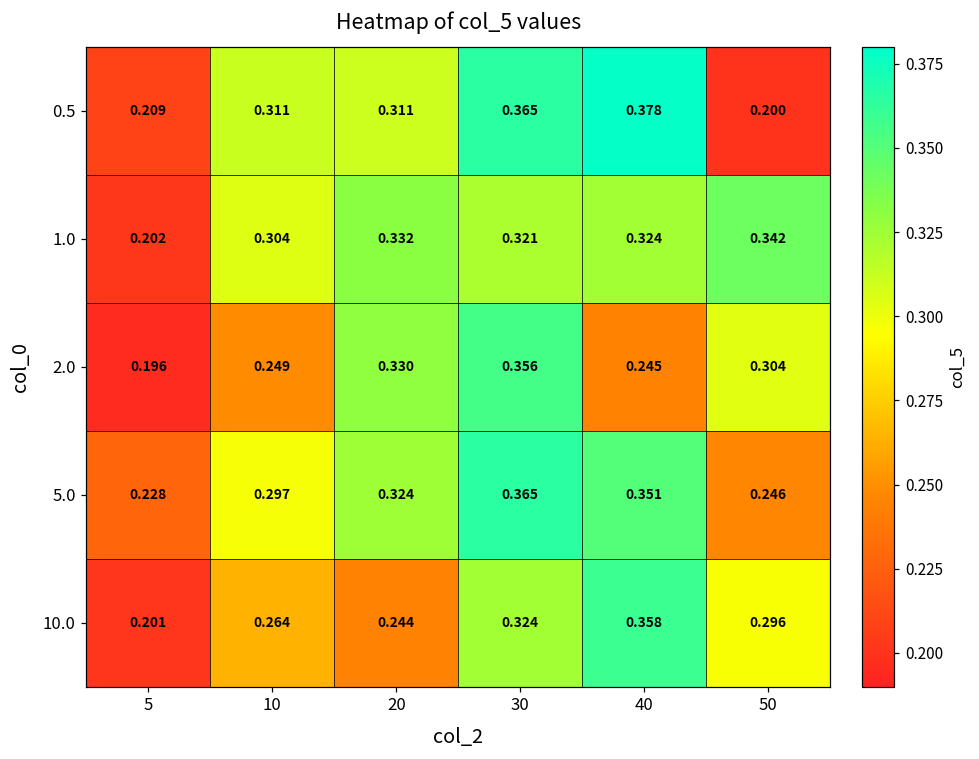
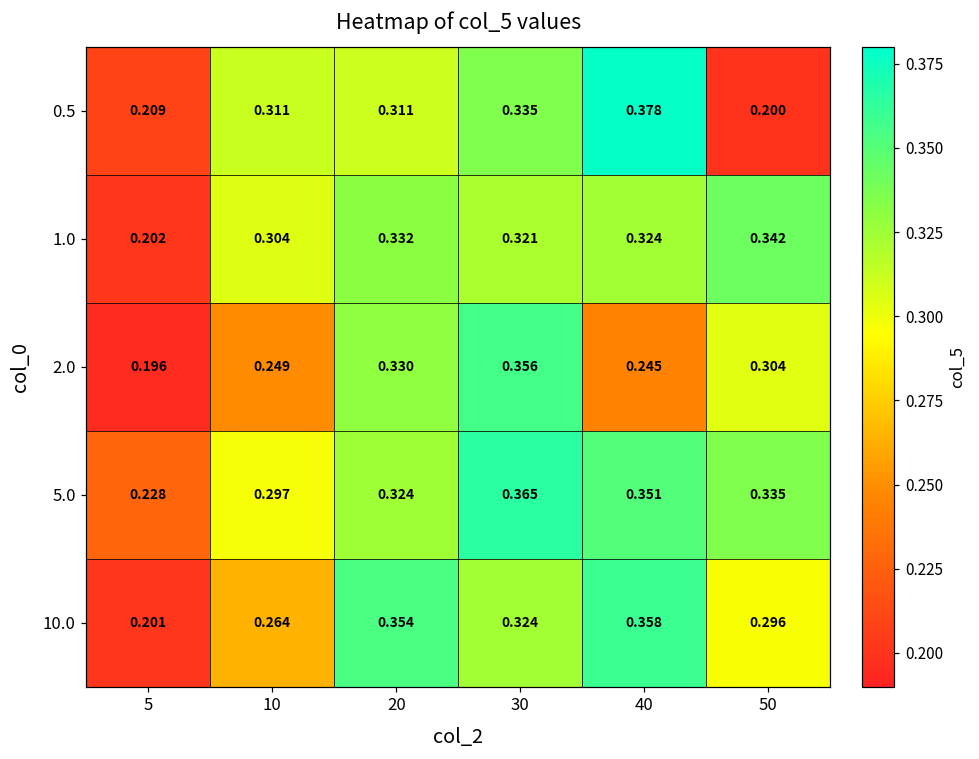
  {
    "0.5": {
      "5": 0.209,
      "10": 0.311,
      "20": 0.311,
-     "30": 0.365,
+     "30": 0.335,
      "40": 0.378,
      "50": 0.200
    },
    "1.0": {
      "5": 0.202,
      "10": 0.304,
      "20": 0.332,
      "30": 0.321,
      "40": 0.324,
      "50": 0.342
    },
    "2.0": {
      "5": 0.196,
      "10": 0.249,
      "20": 0.330,
      "30": 0.356,
      "40": 0.245,
      "50": 0.304
    },
    "5.0": {
      "5": 0.228,
      "10": 0.297,
      "20": 0.324,
      "30": 0.365,
      "40": 0.351,
-     "50": 0.246
+     "50": 0.335
    },
    "10.0": {
      "5": 0.201,
      "10": 0.264,
-     "20": 0.244,
+     "20": 0.354,
      "30": 0.324,
      "40": 0.358,
      "50": 0.296
    }
  }
